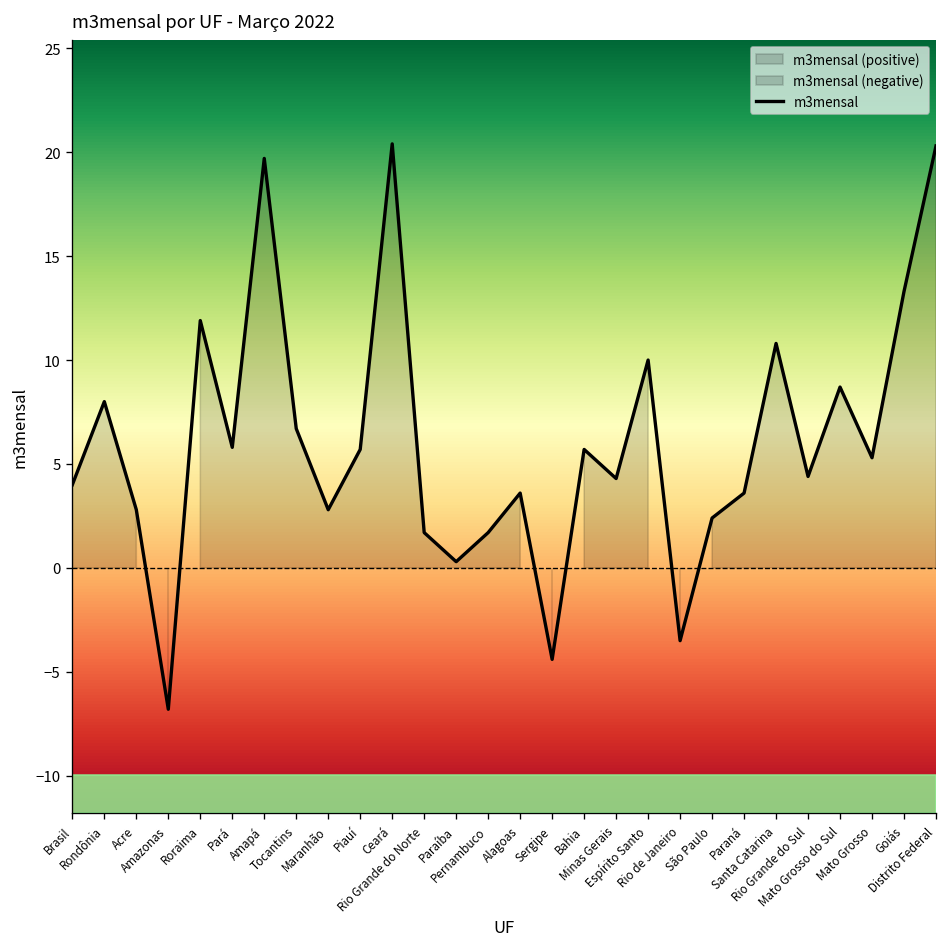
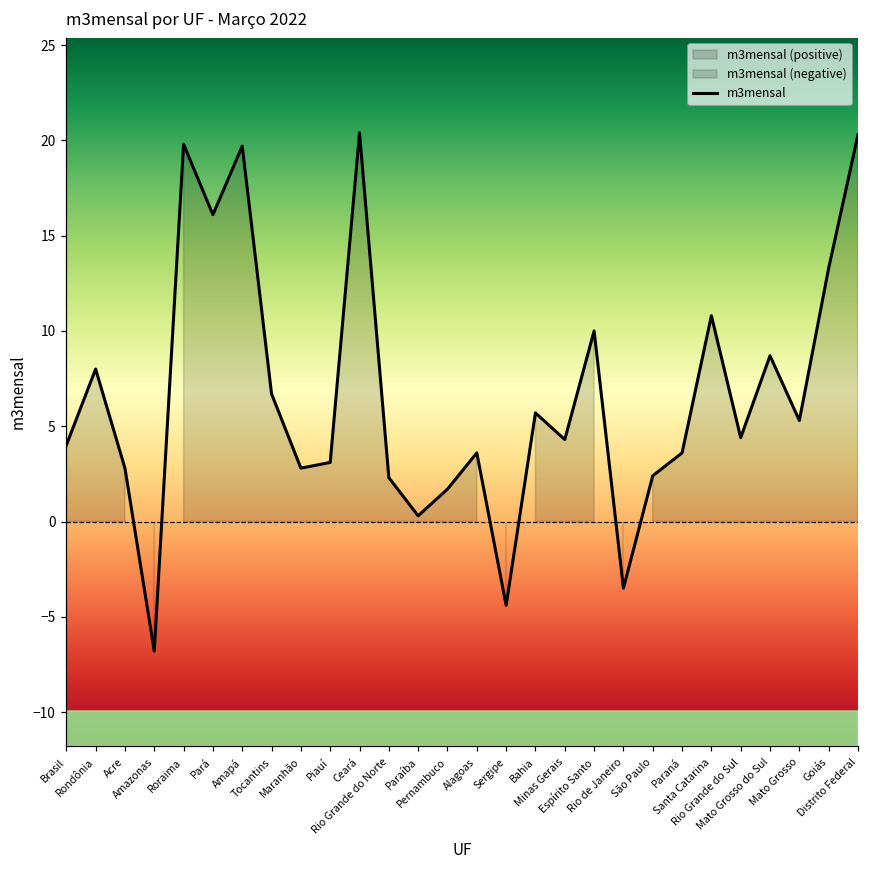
  {
    "Brasil": 4.0,
    "Rondônia": 8.0,
    "Acre": 2.8,
    "Amazonas": -6.8,
-   "Roraima": 11.9,
-   "Pará": 5.8,
+   "Roraima": 19.8,
+   "Pará": 16.1,
    "Amapá": 19.7,
    "Tocantins": 6.7,
    "Maranhão": 2.8,
-   "Piauí": 5.7,
+   "Piauí": 3.1,
    "Ceará": 20.4,
-   "Rio Grande do Norte": 1.7,
+   "Rio Grande do Norte": 2.3,
    "Paraíba": 0.3,
    "Pernambuco": 1.7,
    "Alagoas": 3.6,
    "Sergipe": -4.4,
    "Bahia": 5.7,
    "Minas Gerais": 4.3,
    "Espírito Santo": 10.0,
    "Rio de Janeiro": -3.5,
    "São Paulo": 2.4,
    "Paraná": 3.6,
    "Santa Catarina": 10.8,
    "Rio Grande do Sul": 4.4,
    "Mato Grosso do Sul": 8.7,
    "Mato Grosso": 5.3,
    "Goiás": 13.3,
    "Distrito Federal": 20.3
  }
